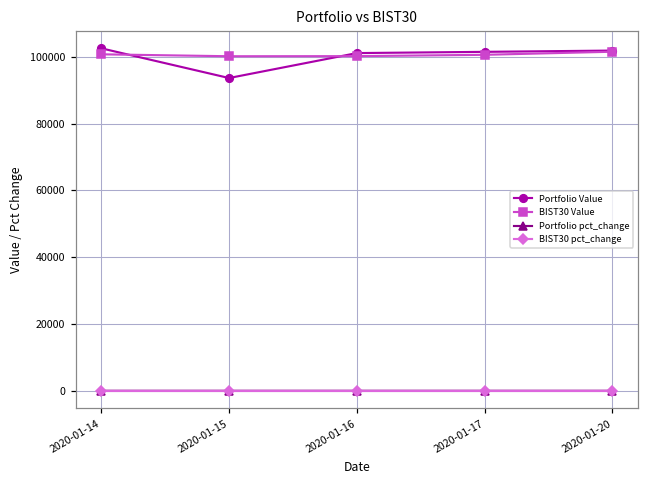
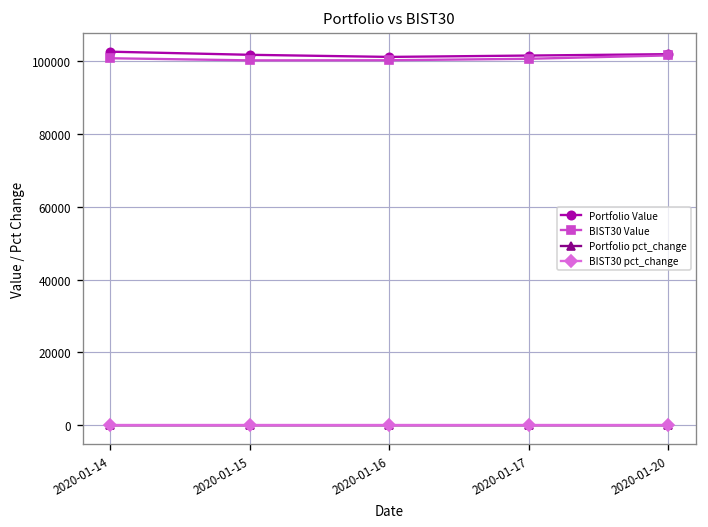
  {
    "Portfolio Value": {
      "2020-01-14": 103000,
-     "2020-01-15": 94000,
+     "2020-01-15": 102000,
      "2020-01-16": 101000,
      "2020-01-17": 101000
    }
  }
